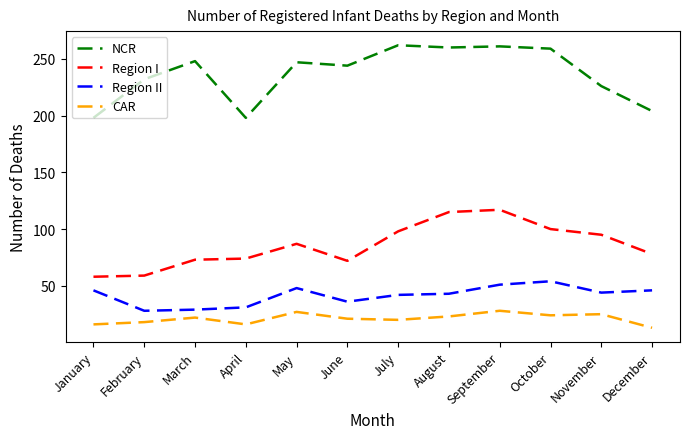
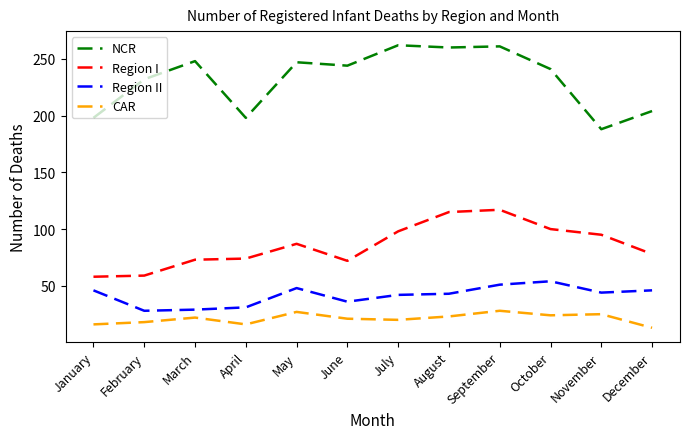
  {
    "NCR": {
      "March": 248,
      "April": 198,
      "May": 247,
      "June": 244,
      "July": 262,
      "August": 260,
      "September": 261,
-     "October": 259,
-     "November": 226,
+     "October": 241,
+     "November": 188,
      "December": 204
    },
    "Region I": {
      "January": 58,
      "February": 59,
      "March": 73,
      "April": 74,
      "May": 87,
      "June": 72,
      "July": 98,
      "August": 115,
      "September": 117,
      "October": 100,
      "November": 95,
      "December": 78
    },
    "Region II": {
      "January": 46,
      "February": 28,
      "March": 29,
      "April": 31,
      "May": 48,
      "June": 36,
      "July": 42,
      "August": 43,
      "September": 51,
      "October": 54,
      "November": 44,
      "December": 46
    },
    "CAR": {
      "January": 16,
      "February": 18,
      "March": 22,
      "April": 16,
      "May": 27,
      "June": 21,
      "July": 20,
      "August": 23,
      "September": 28,
      "October": 24,
      "November": 25,
      "December": 13
    }
  }
